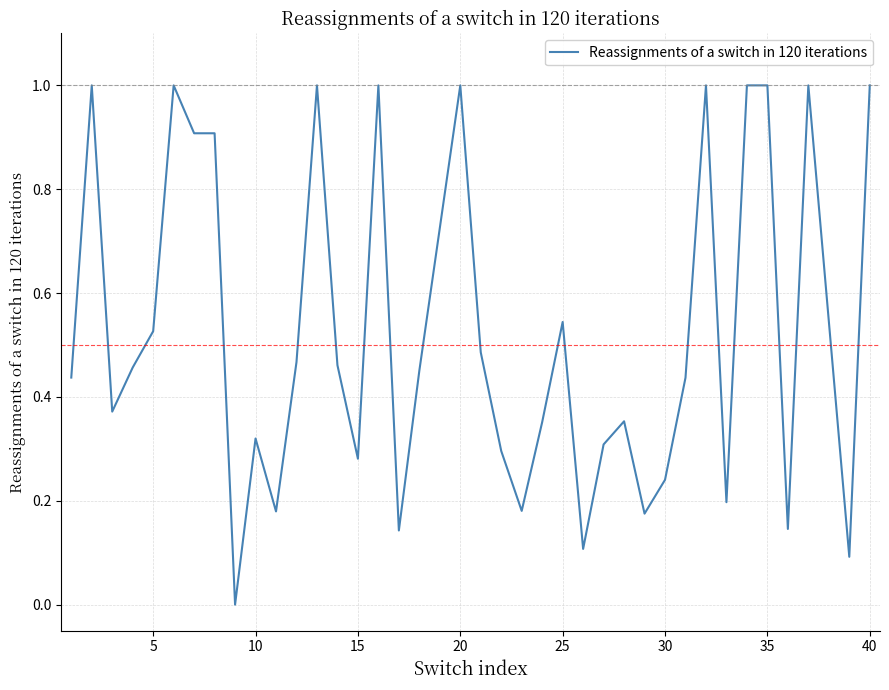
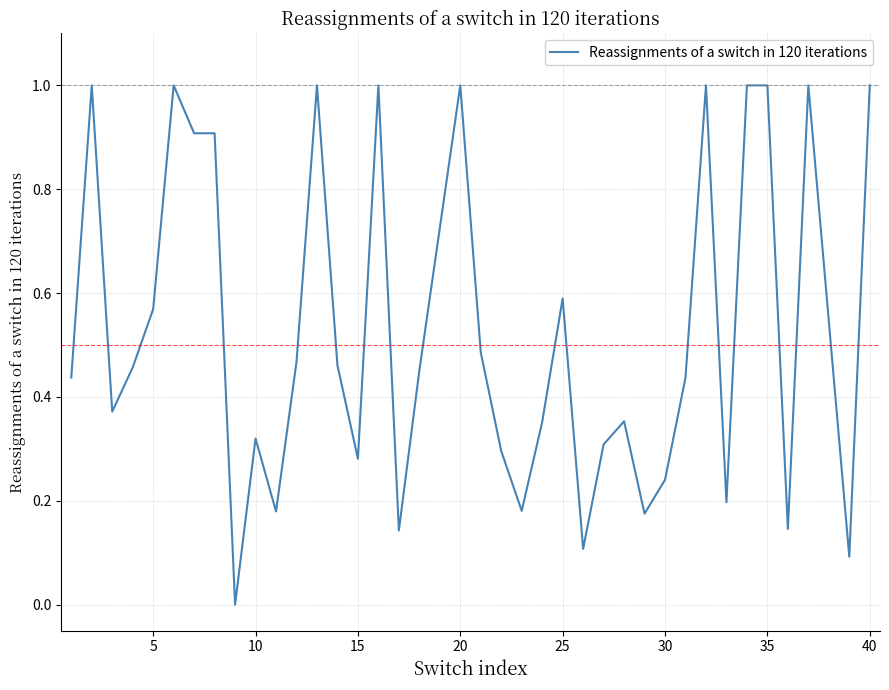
  {
-   "5": 0.53,
+   "5": 0.57,
    "10": 0.32,
    "15": 0.28,
    "20": 1.00,
-   "25": 0.54,
+   "25": 0.59,
    "30": 0.24,
    "35": 1.00,
    "40": 1.00
  }
